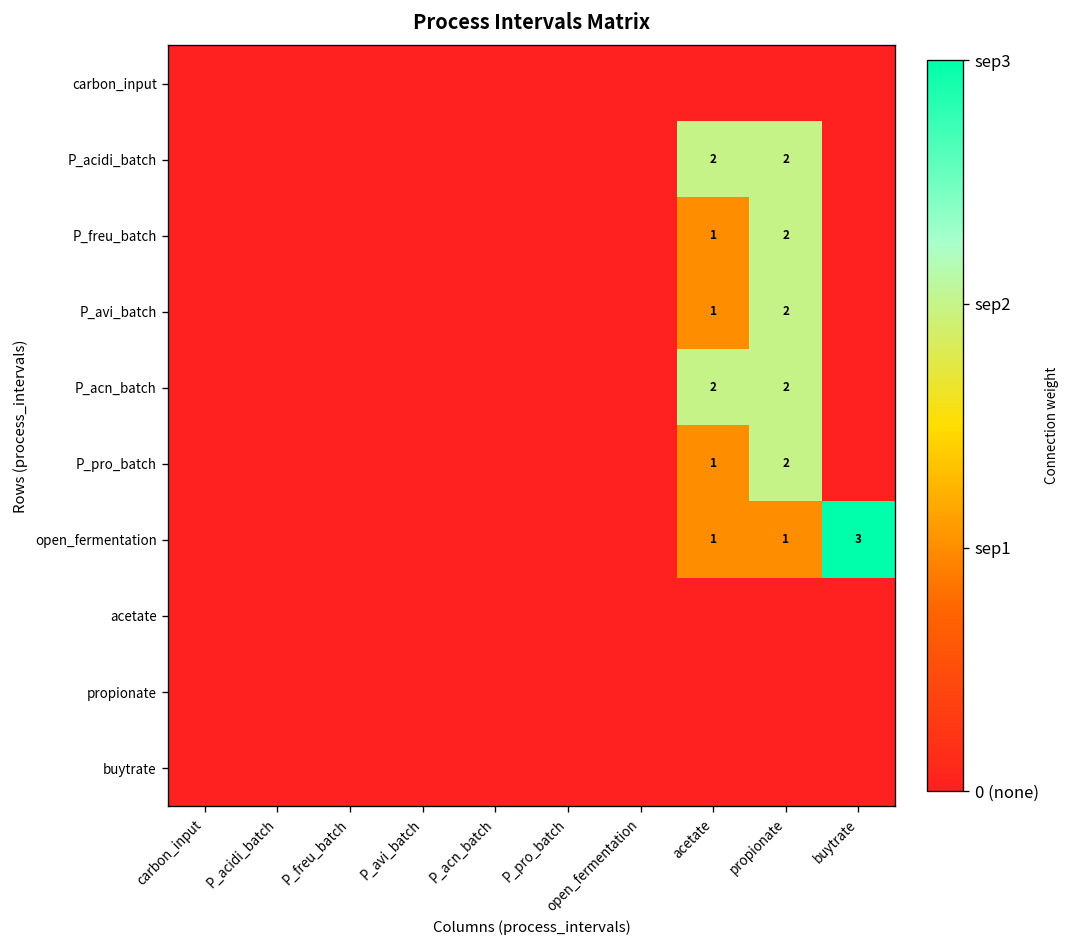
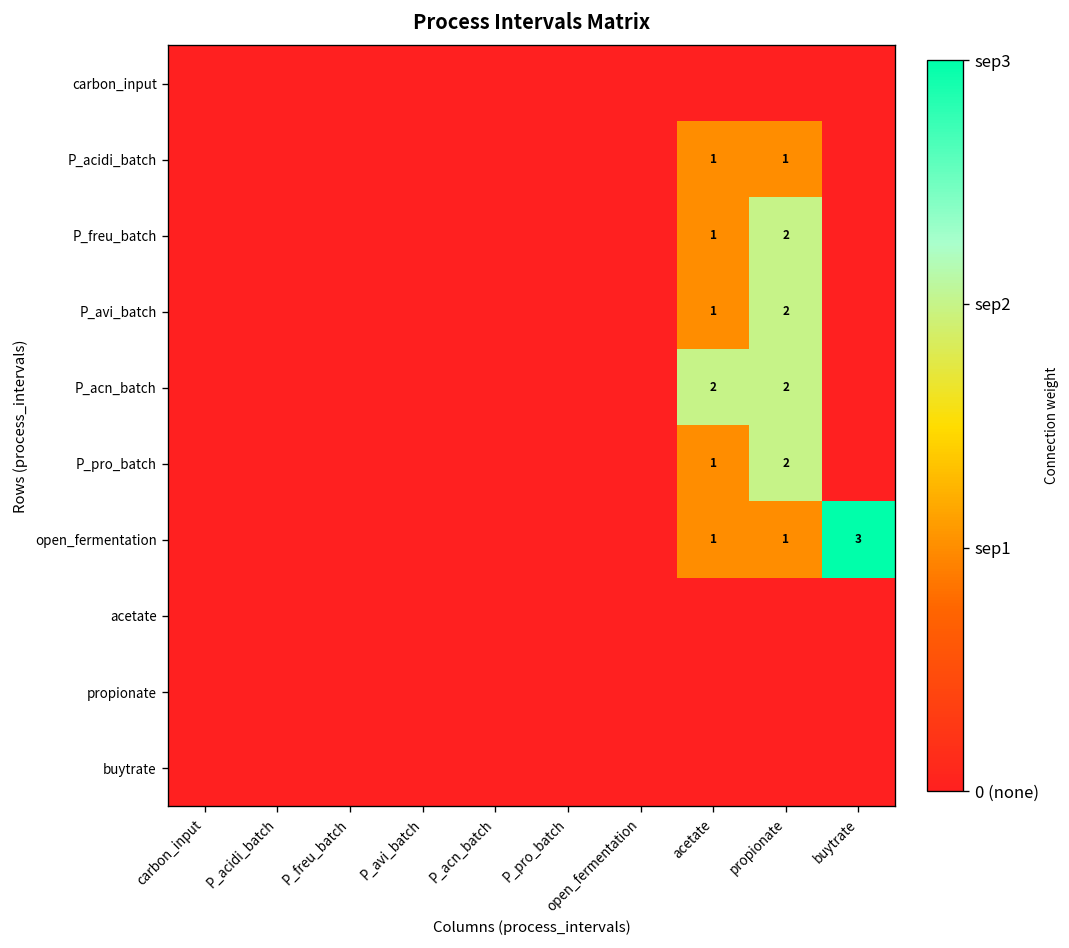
  {
    "P_acidi_batch": {
-     "acetate": 2,
-     "propionate": 2
+     "acetate": 1,
+     "propionate": 1
    },
    "P_freu_batch": {
      "acetate": 1,
      "propionate": 2
    },
    "P_avi_batch": {
      "acetate": 1,
      "propionate": 2
    },
    "P_acn_batch": {
      "acetate": 2,
      "propionate": 2
    },
    "P_pro_batch": {
      "acetate": 1,
      "propionate": 2
    },
    "open_fermentation": {
      "acetate": 1,
      "propionate": 1,
      "buytrate": 3
    }
  }
